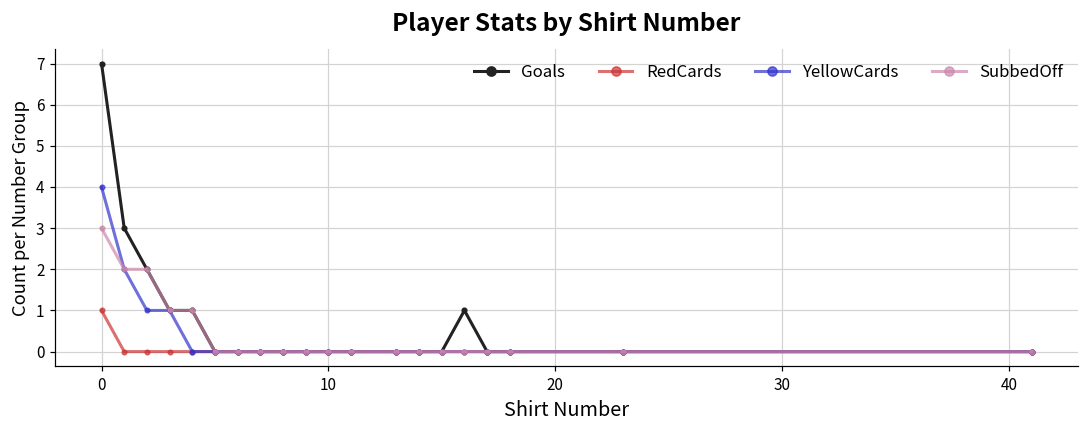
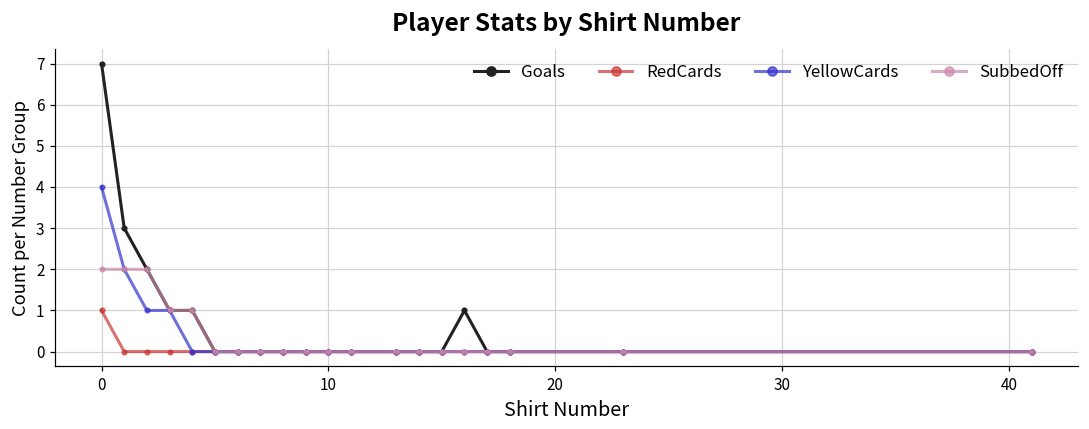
  {
    "Goals": {
      "0": 7
    },
    "RedCards": {
      "0": 1
    },
    "YellowCards": {
      "0": 4
    },
    "SubbedOff": {
-     "0": 3
+     "0": 2
    }
  }
